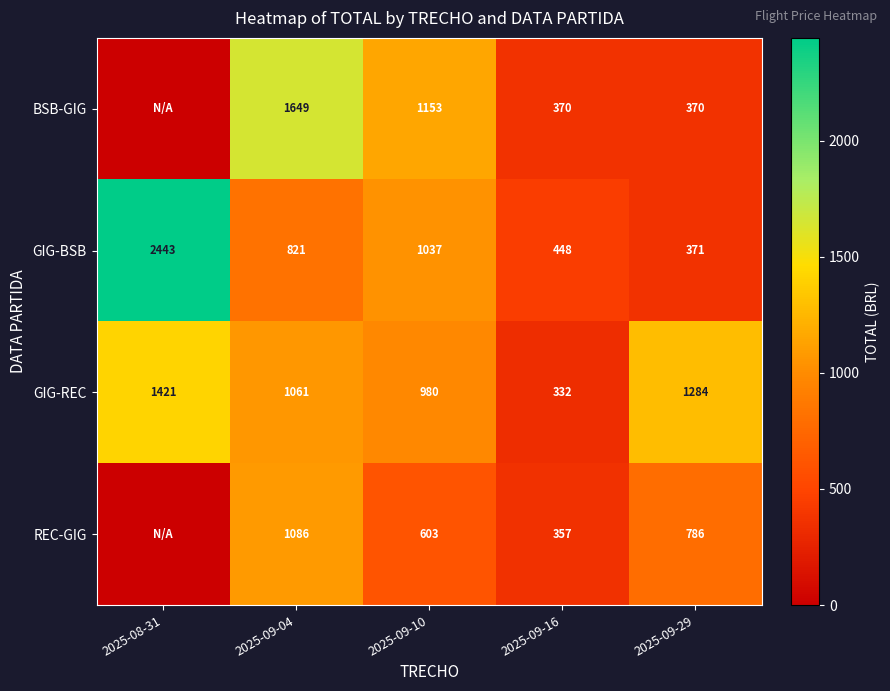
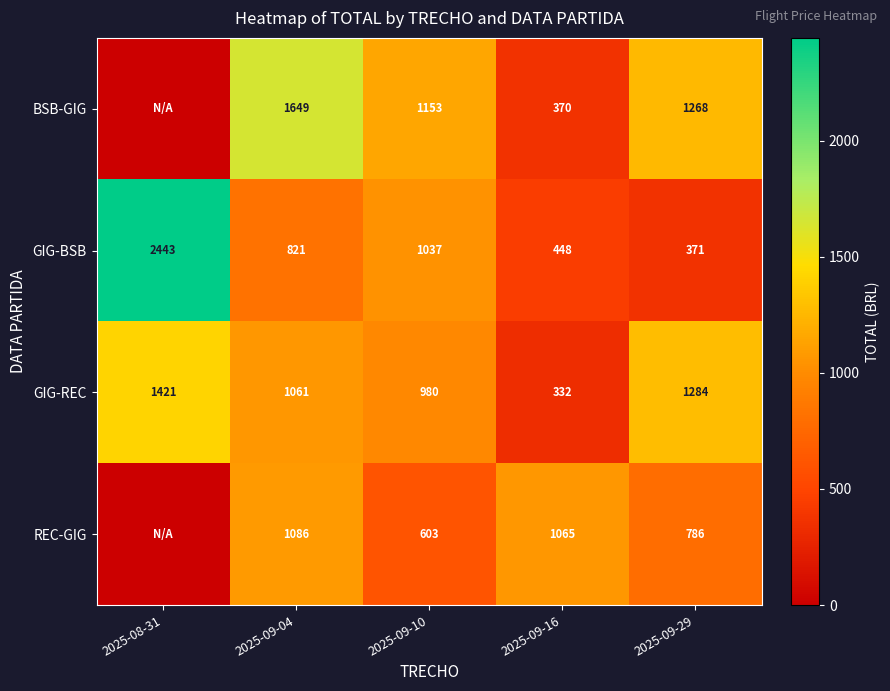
  {
    "BSB-GIG": {
      "2025-09-04": 1649,
      "2025-09-10": 1153,
      "2025-09-16": 370,
-     "2025-09-29": 370
+     "2025-09-29": 1268
    },
    "GIG-BSB": {
      "2025-08-31": 2443,
      "2025-09-04": 821,
      "2025-09-10": 1037,
      "2025-09-16": 448,
      "2025-09-29": 371
    },
    "GIG-REC": {
      "2025-08-31": 1421,
      "2025-09-04": 1061,
      "2025-09-10": 980,
      "2025-09-16": 332,
      "2025-09-29": 1284
    },
    "REC-GIG": {
      "2025-09-04": 1086,
      "2025-09-10": 603,
-     "2025-09-16": 357,
+     "2025-09-16": 1065,
      "2025-09-29": 786
    }
  }
